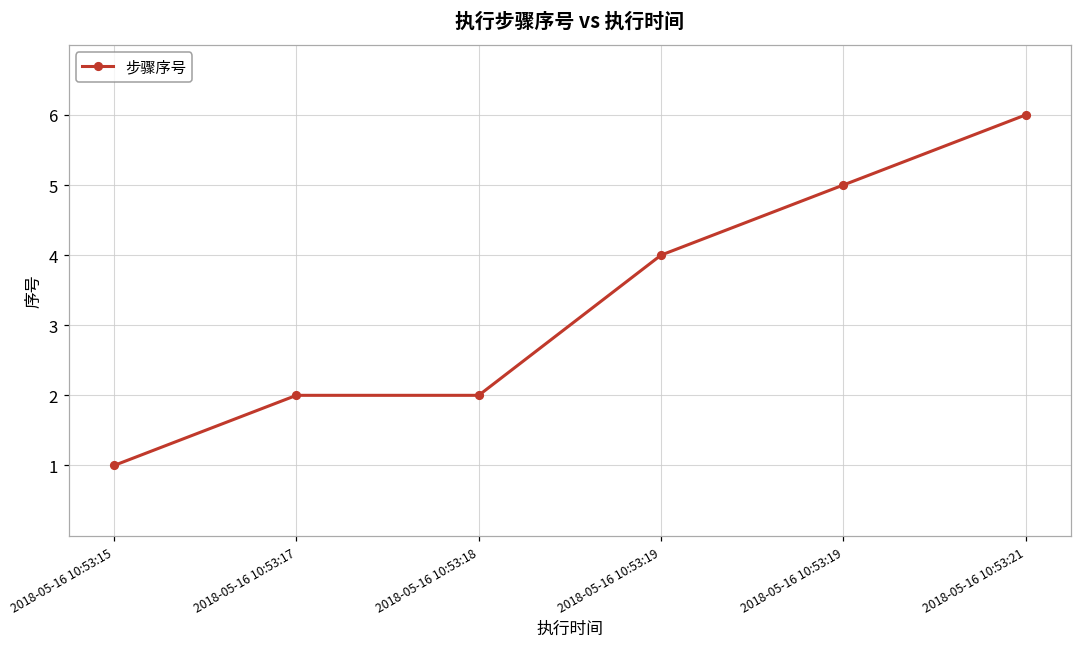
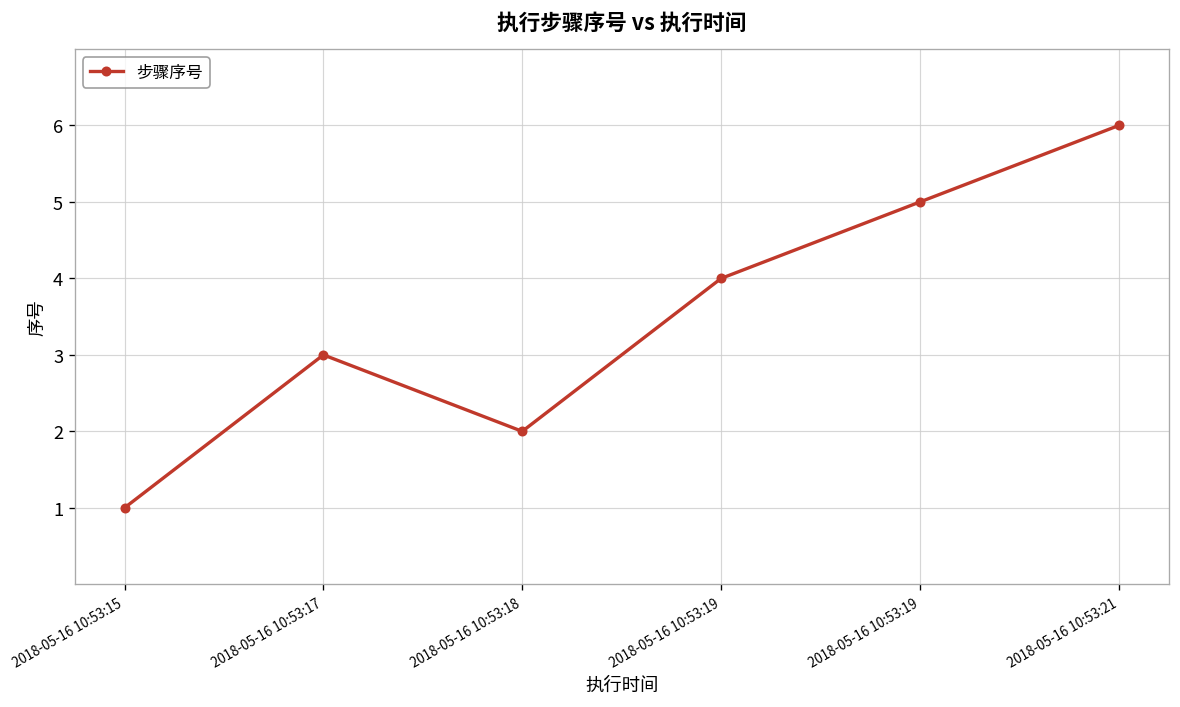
  {
    "2018-05-16 10:53:15": 1,
-   "2018-05-16 10:53:17": 2,
+   "2018-05-16 10:53:17": 3,
    "2018-05-16 10:53:18": 2,
    "2018-05-16 10:53:21": 6
  }
